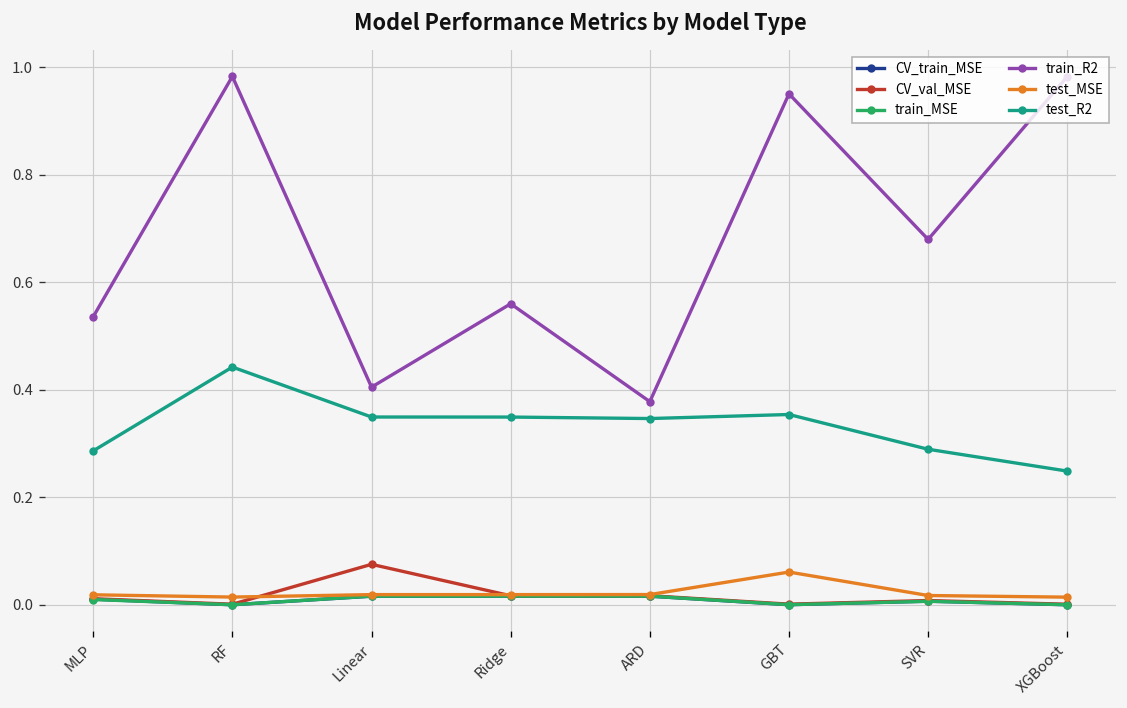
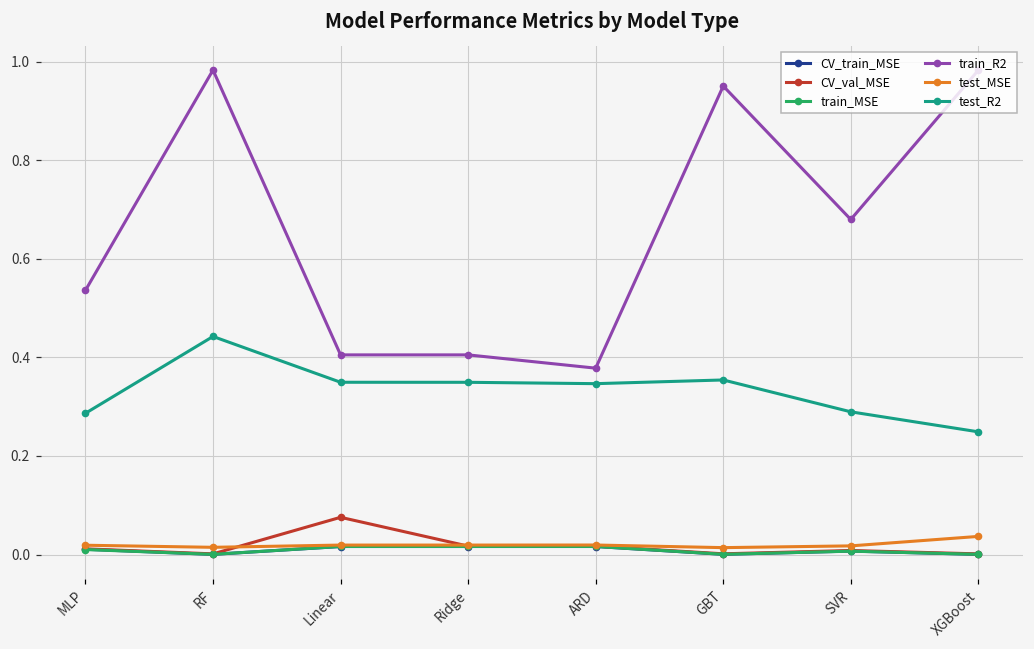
  {
    "CV_val_MSE": {
      "Linear": 0.08
    },
    "train_R2": {
      "MLP": 0.54,
      "RF": 0.98,
      "Linear": 0.41,
-     "Ridge": 0.56,
+     "Ridge": 0.41,
      "ARD": 0.38,
      "GBT": 0.95,
      "SVR": 0.68
    },
    "test_MSE": {
      "MLP": 0.02,
      "RF": 0.01,
-     "GBT": 0.06,
+     "GBT": 0.01,
      "SVR": 0.02,
-     "XGBoost": 0.01
+     "XGBoost": 0.04
    }
  }
